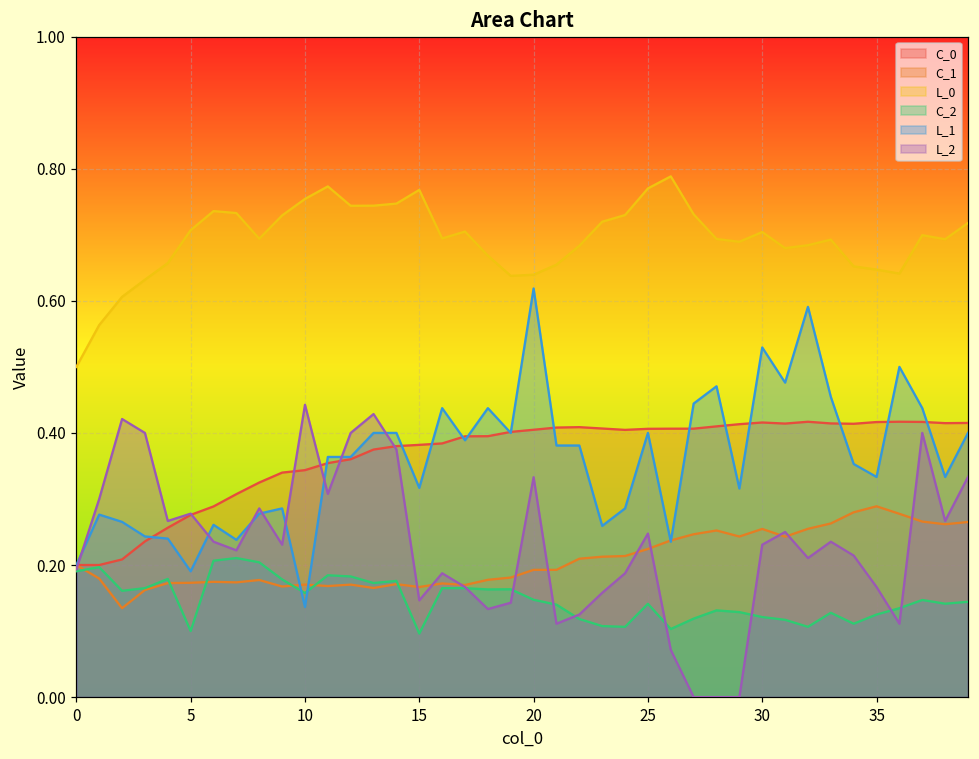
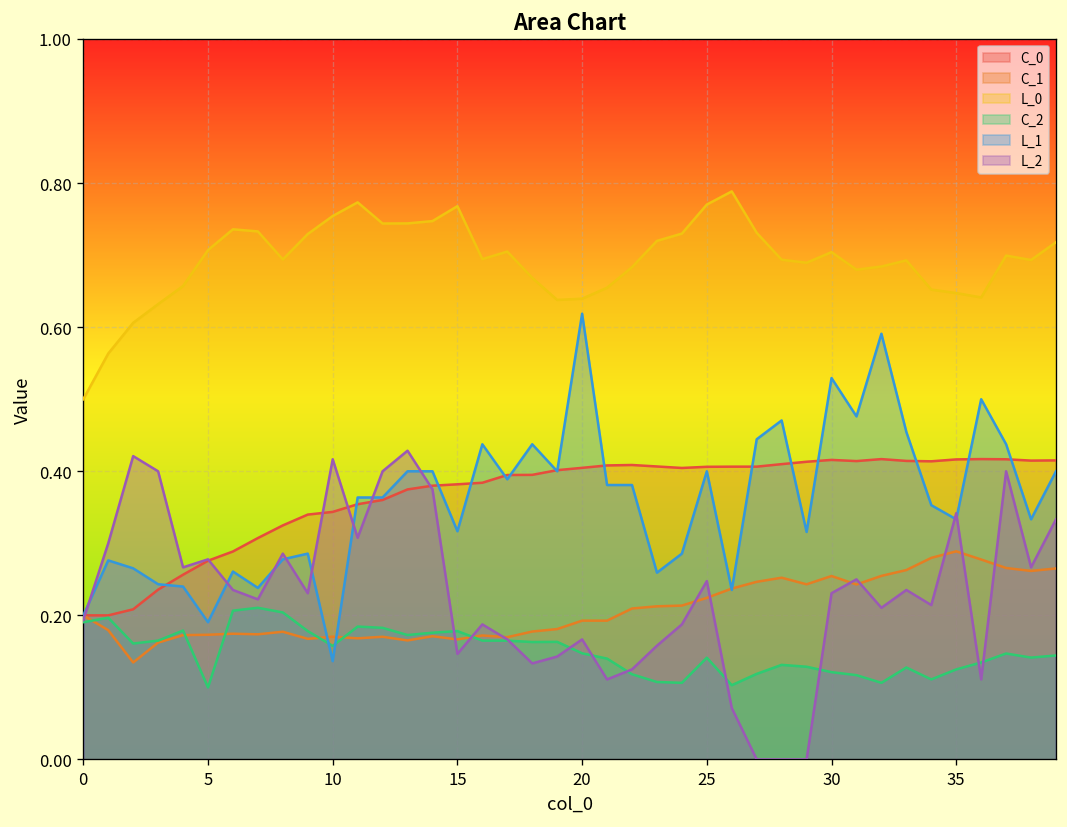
  {
    "C_2": {
      "5": 0.10,
      "10": 0.16,
-     "15": 0.10,
+     "15": 0.18,
      "20": 0.15,
      "25": 0.14,
      "30": 0.12,
      "35": 0.13
    },
    "L_1": {
      "5": 0.19,
      "10": 0.14,
      "15": 0.32,
      "20": 0.62,
      "25": 0.40,
      "30": 0.53,
      "35": 0.33
    },
    "L_2": {
-     "10": 0.44,
+     "10": 0.42,
      "15": 0.15,
-     "20": 0.33,
+     "20": 0.17,
      "25": 0.25,
      "30": 0.23,
-     "35": 0.17
+     "35": 0.34
    }
  }
